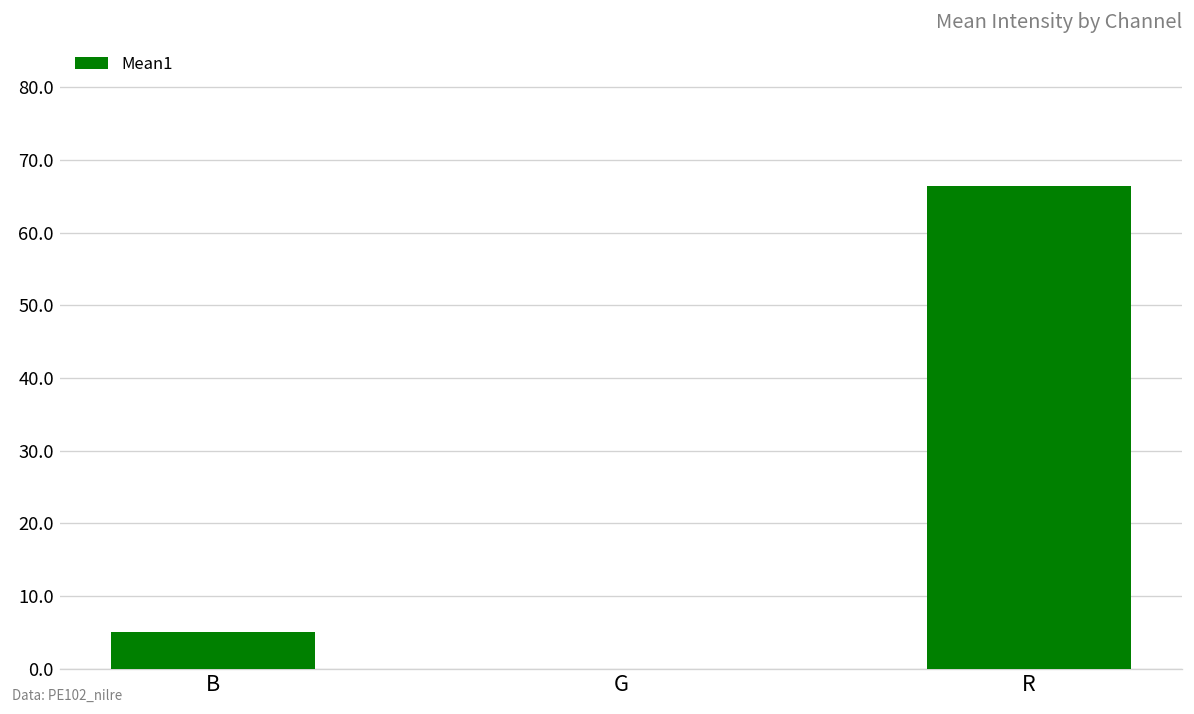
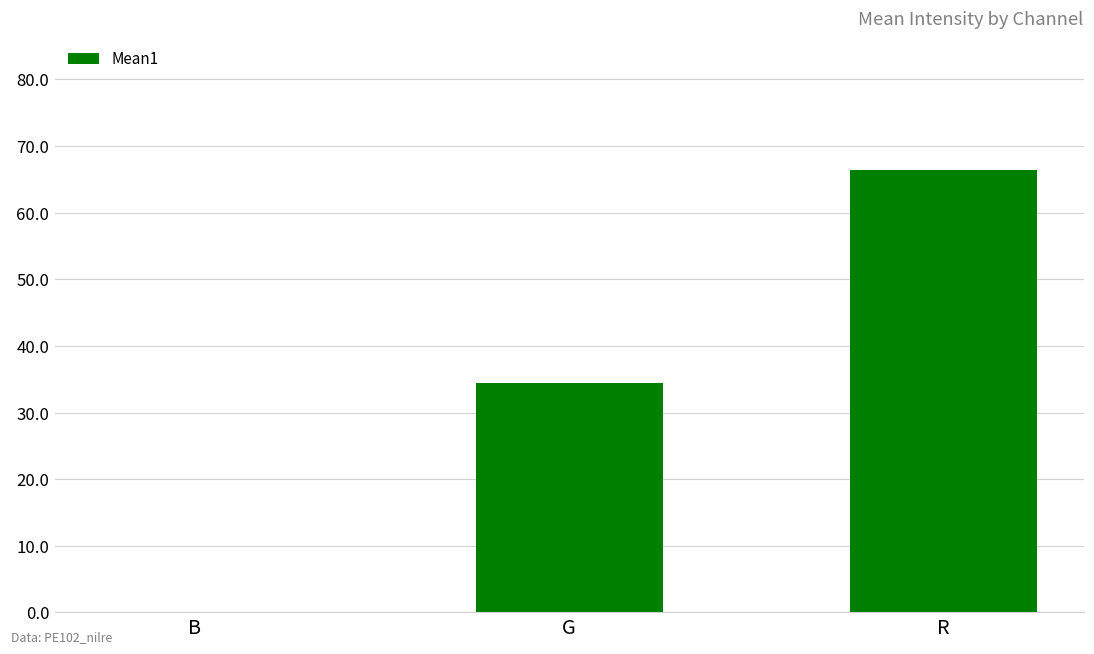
  {
-   "B": 5,
-   "G": 0,
+   "B": 0,
+   "G": 34,
    "R": 66
  }
